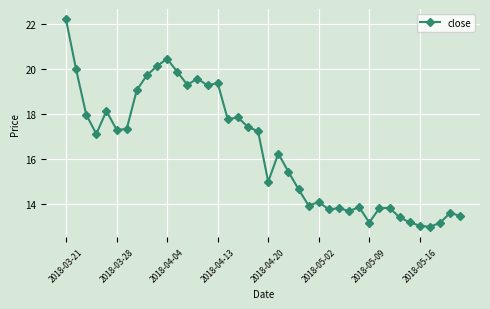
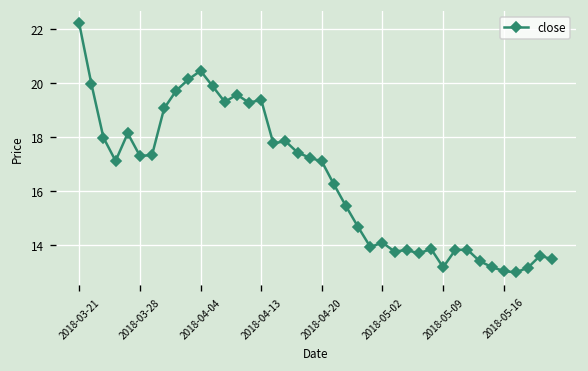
  {
    "2018-03-21": 22.2,
    "2018-03-28": 17.3,
    "2018-04-04": 20.5,
    "2018-04-13": 19.4,
-   "2018-04-20": 15.0,
+   "2018-04-20": 17.1,
    "2018-05-02": 14.1,
    "2018-05-09": 13.2,
    "2018-05-16": 13.1
  }
